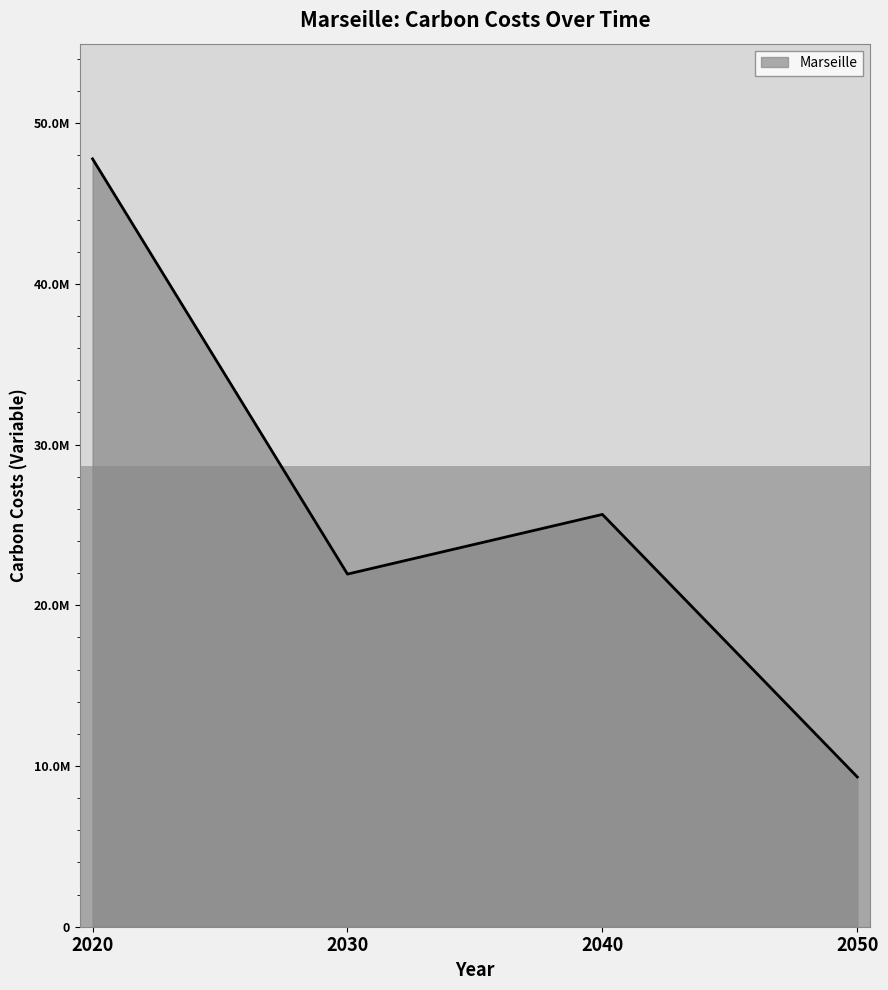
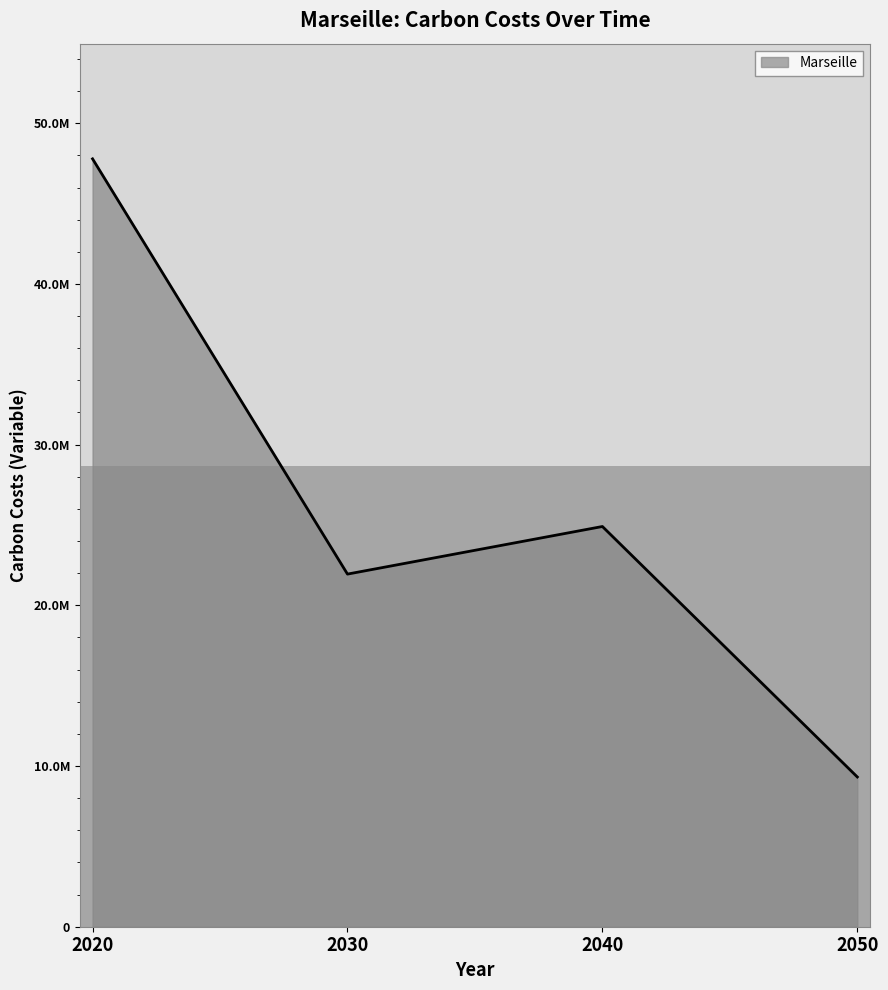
  {
    "2020": 47800000,
    "2030": 21900000,
-   "2040": 25700000,
+   "2040": 24900000,
    "2050": 9300000
  }
